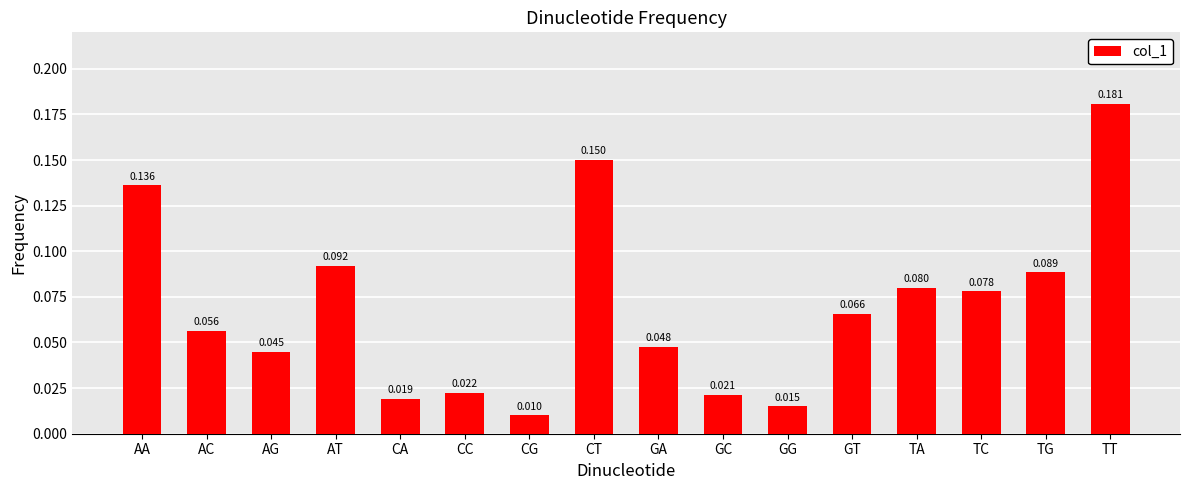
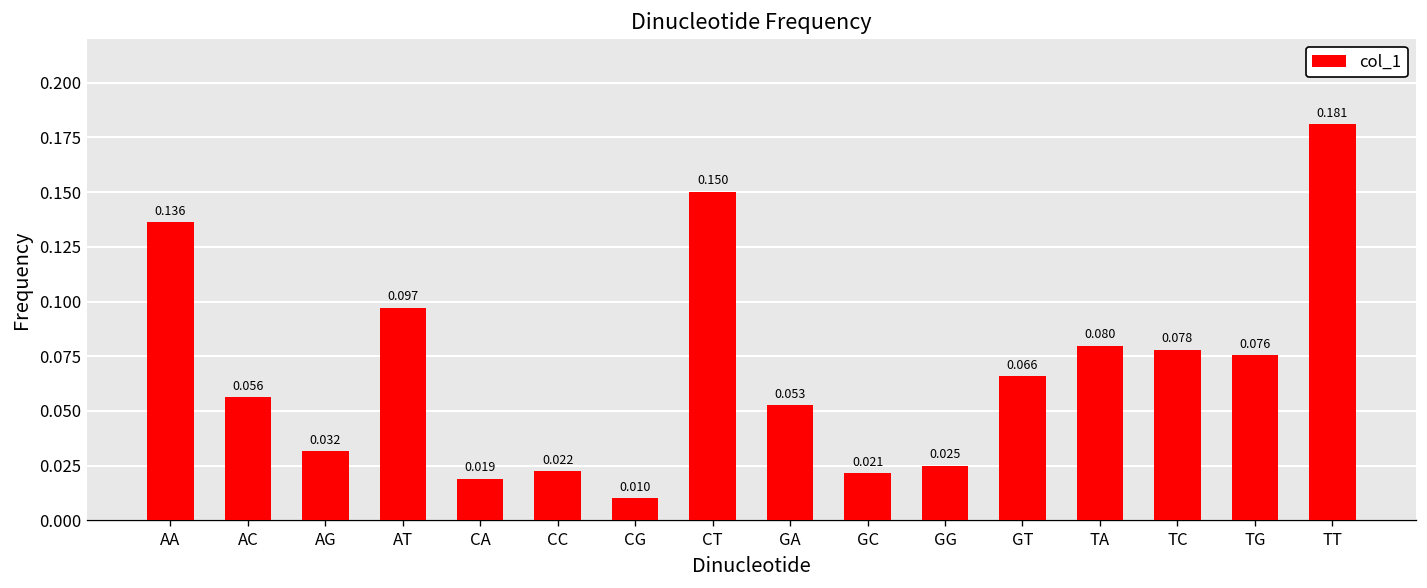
  {
    "AA": 0.136,
    "AC": 0.056,
-   "AG": 0.045,
-   "AT": 0.092,
+   "AG": 0.032,
+   "AT": 0.097,
    "CA": 0.019,
    "CC": 0.022,
    "CG": 0.010,
    "CT": 0.150,
-   "GA": 0.048,
+   "GA": 0.053,
    "GC": 0.021,
-   "GG": 0.015,
+   "GG": 0.025,
    "GT": 0.066,
    "TA": 0.080,
    "TC": 0.078,
-   "TG": 0.089,
+   "TG": 0.076,
    "TT": 0.181
  }
